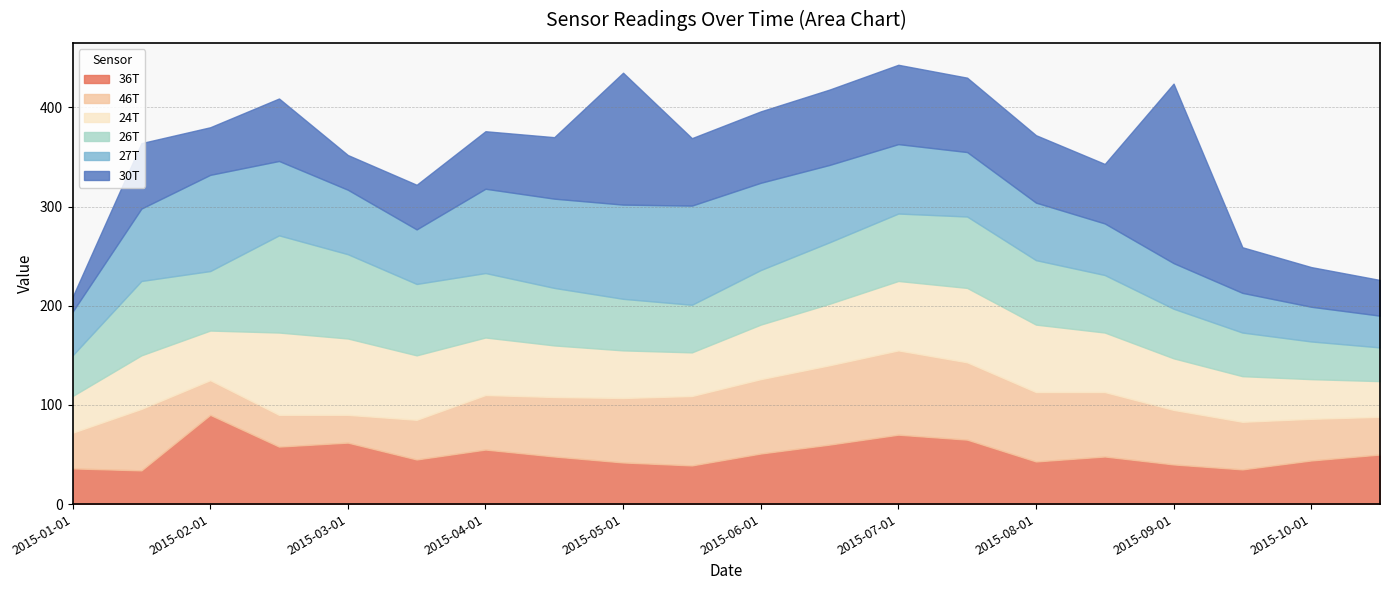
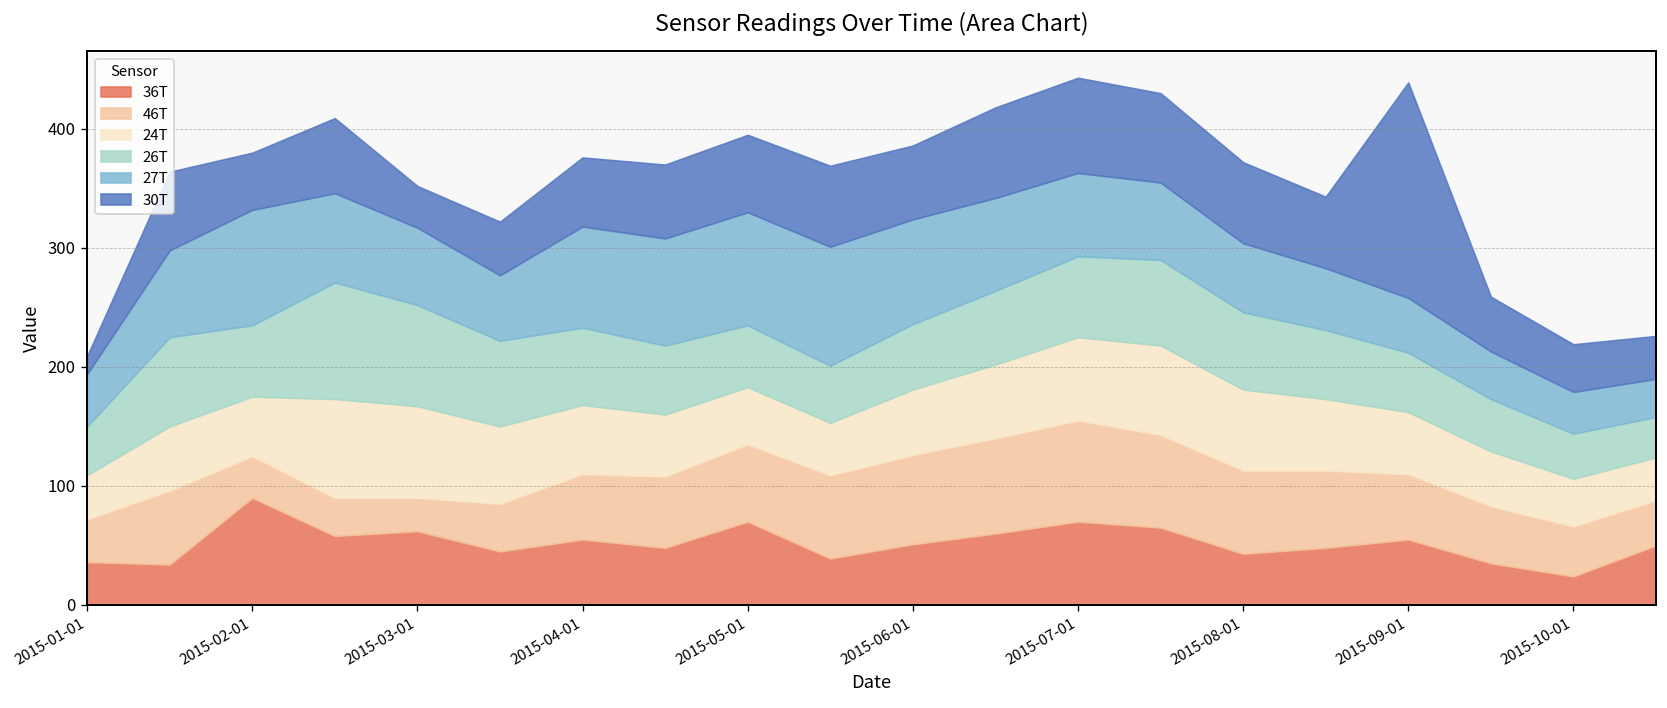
  {
    "36T": {
      "2015-01-01": 40,
      "2015-02-01": 90,
      "2015-03-01": 60,
      "2015-04-01": 60,
-     "2015-05-01": 40,
+     "2015-05-01": 70,
      "2015-06-01": 50,
      "2015-07-01": 70,
      "2015-08-01": 40,
-     "2015-09-01": 40,
-     "2015-10-01": 40
+     "2015-09-01": 60,
+     "2015-10-01": 20
    },
    "30T": {
      "2015-01-01": 20,
      "2015-02-01": 50,
      "2015-03-01": 40,
      "2015-04-01": 60,
-     "2015-05-01": 130,
-     "2015-06-01": 70,
+     "2015-05-01": 70,
+     "2015-06-01": 60,
      "2015-07-01": 80,
      "2015-08-01": 70,
      "2015-09-01": 180,
      "2015-10-01": 40
    }
  }
